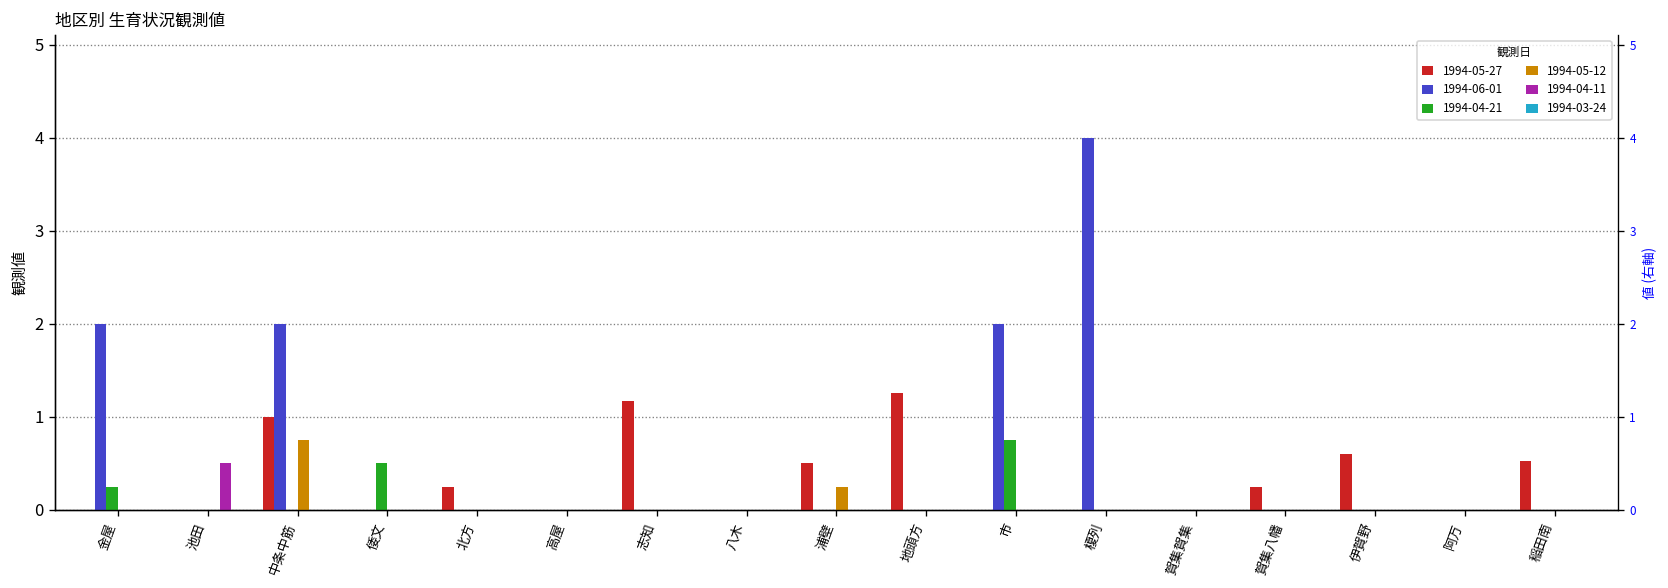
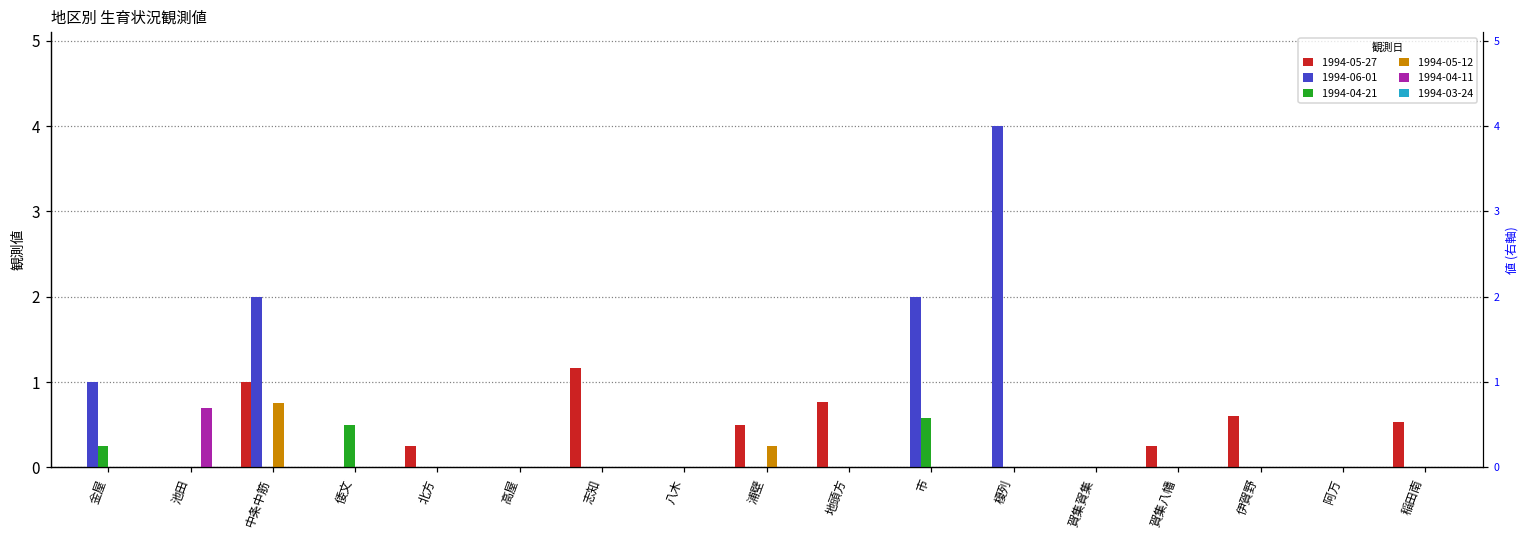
  {
    "1994-05-27": {
      "金屋": 0.0,
      "池田": 0.0,
      "中条中筋": 1.0,
      "倭文": 0.0,
      "北方": 0.3,
      "高屋": 0.0,
      "志知": 1.2,
      "八木": 0.0,
      "浦壁": 0.5,
-     "地頭方": 1.3,
+     "地頭方": 0.8,
      "市": 0.0,
      "榎列": 0.0,
      "賀集賀集": 0.0,
      "賀集八幡": 0.3,
      "伊賀野": 0.6,
      "阿万": 0.0,
      "稲田南": 0.5
    },
    "1994-06-01": {
-     "金屋": 2,
+     "金屋": 1,
      "池田": 0,
      "中条中筋": 2,
      "倭文": 0,
      "北方": 0,
      "高屋": 0,
      "志知": 0,
      "八木": 0,
      "浦壁": 0,
      "地頭方": 0,
      "市": 2,
      "榎列": 4,
      "賀集賀集": 0,
      "賀集八幡": 0,
      "伊賀野": 0,
      "阿万": 0,
      "稲田南": 0
    },
    "1994-04-21": {
      "金屋": 0.3,
      "池田": 0.0,
      "中条中筋": 0.0,
      "倭文": 0.5,
      "北方": 0.0,
      "高屋": 0.0,
      "志知": 0.0,
      "八木": 0.0,
      "浦壁": 0.0,
      "地頭方": 0.0,
-     "市": 0.8,
+     "市": 0.6,
      "榎列": 0.0,
      "賀集賀集": 0.0,
      "賀集八幡": 0.0,
      "伊賀野": 0.0,
      "阿万": 0.0,
      "稲田南": 0.0
    },
    "1994-05-12": {
      "金屋": 0.0,
      "池田": 0.0,
      "中条中筋": 0.8,
      "倭文": 0.0,
      "北方": 0.0,
      "高屋": 0.0,
      "志知": 0.0,
      "八木": 0.0,
      "浦壁": 0.3,
      "地頭方": 0.0,
      "市": 0.0,
      "榎列": 0.0,
      "賀集賀集": 0.0,
      "賀集八幡": 0.0,
      "伊賀野": 0.0,
      "阿万": 0.0,
      "稲田南": 0.0
    },
    "1994-04-11": {
      "金屋": 0.0,
-     "池田": 0.5,
+     "池田": 0.7,
      "中条中筋": 0.0,
      "倭文": 0.0,
      "北方": 0.0,
      "高屋": 0.0,
      "志知": 0.0,
      "八木": 0.0,
      "浦壁": 0.0,
      "地頭方": 0.0,
      "市": 0.0,
      "榎列": 0.0,
      "賀集賀集": 0.0,
      "賀集八幡": 0.0,
      "伊賀野": 0.0,
      "阿万": 0.0,
      "稲田南": 0.0
    },
    "1994-03-24": {
      "金屋": 0.0,
      "池田": 0.0,
      "中条中筋": 0.0,
      "倭文": 0.0,
      "北方": 0.0,
      "高屋": 0.0,
      "志知": 0.0,
      "八木": 0.0,
      "浦壁": 0.0,
      "地頭方": 0.0,
      "市": 0.0,
      "榎列": 0.0,
      "賀集賀集": 0.0,
      "賀集八幡": 0.0,
      "伊賀野": 0.0,
      "阿万": 0.0,
      "稲田南": 0.0
    }
  }
